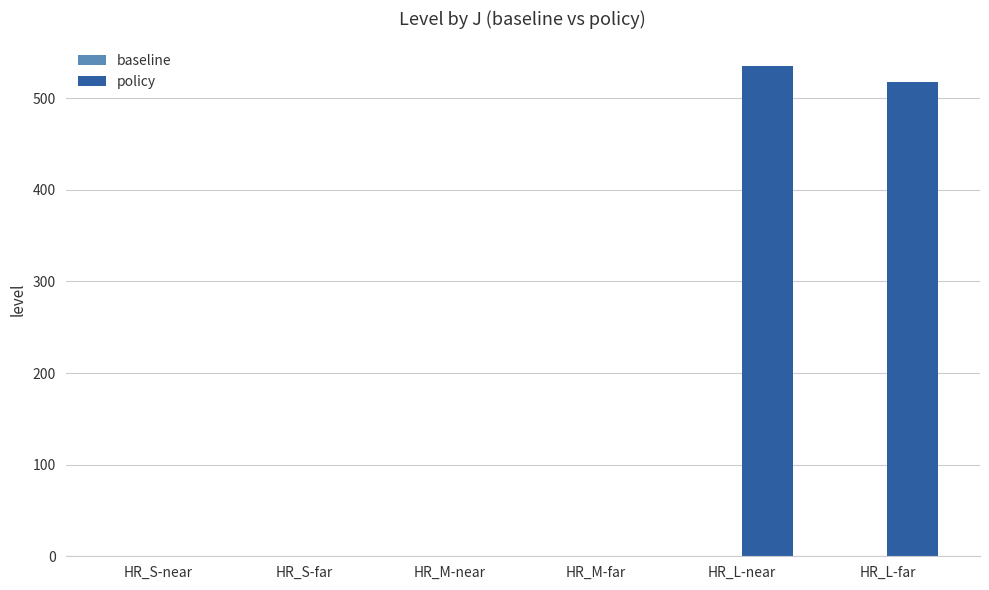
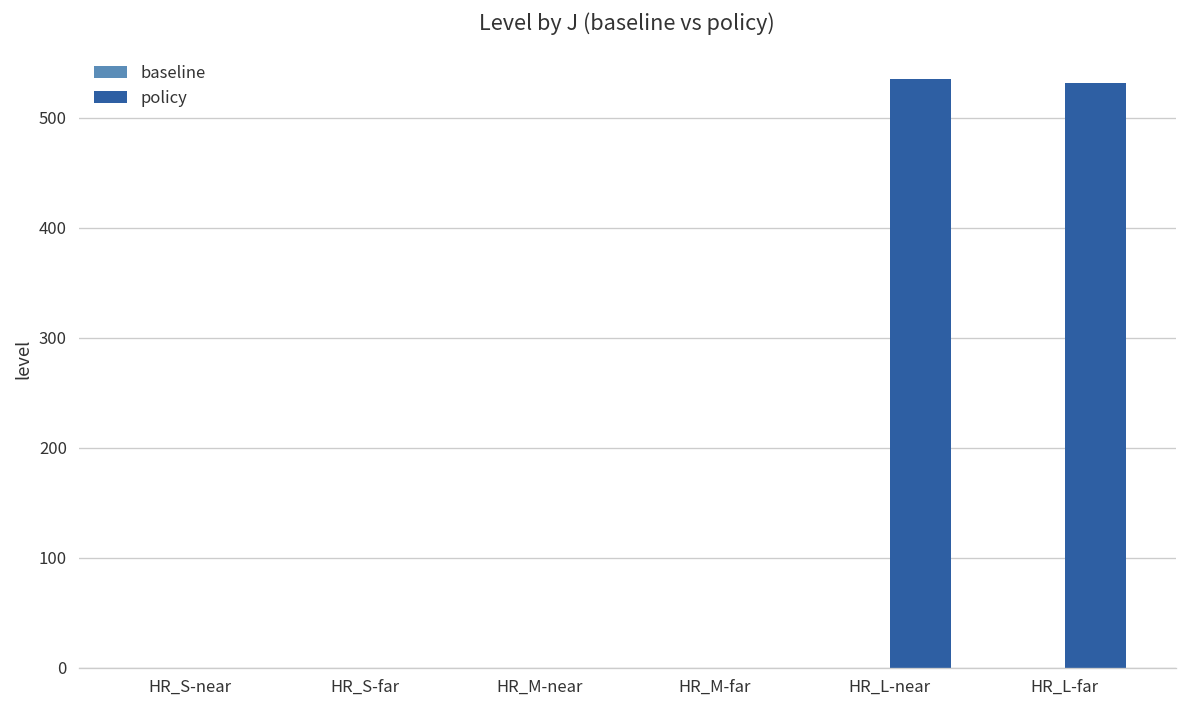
  {
    "baseline": {
      "HR_S-near": 0,
      "HR_S-far": 0,
      "HR_M-near": 0,
      "HR_M-far": 0,
      "HR_L-near": 0,
      "HR_L-far": 0
    },
    "policy": {
      "HR_S-near": 0,
      "HR_S-far": 0,
      "HR_M-near": 0,
      "HR_M-far": 0,
      "HR_L-near": 540,
-     "HR_L-far": 520
+     "HR_L-far": 530
    }
  }
